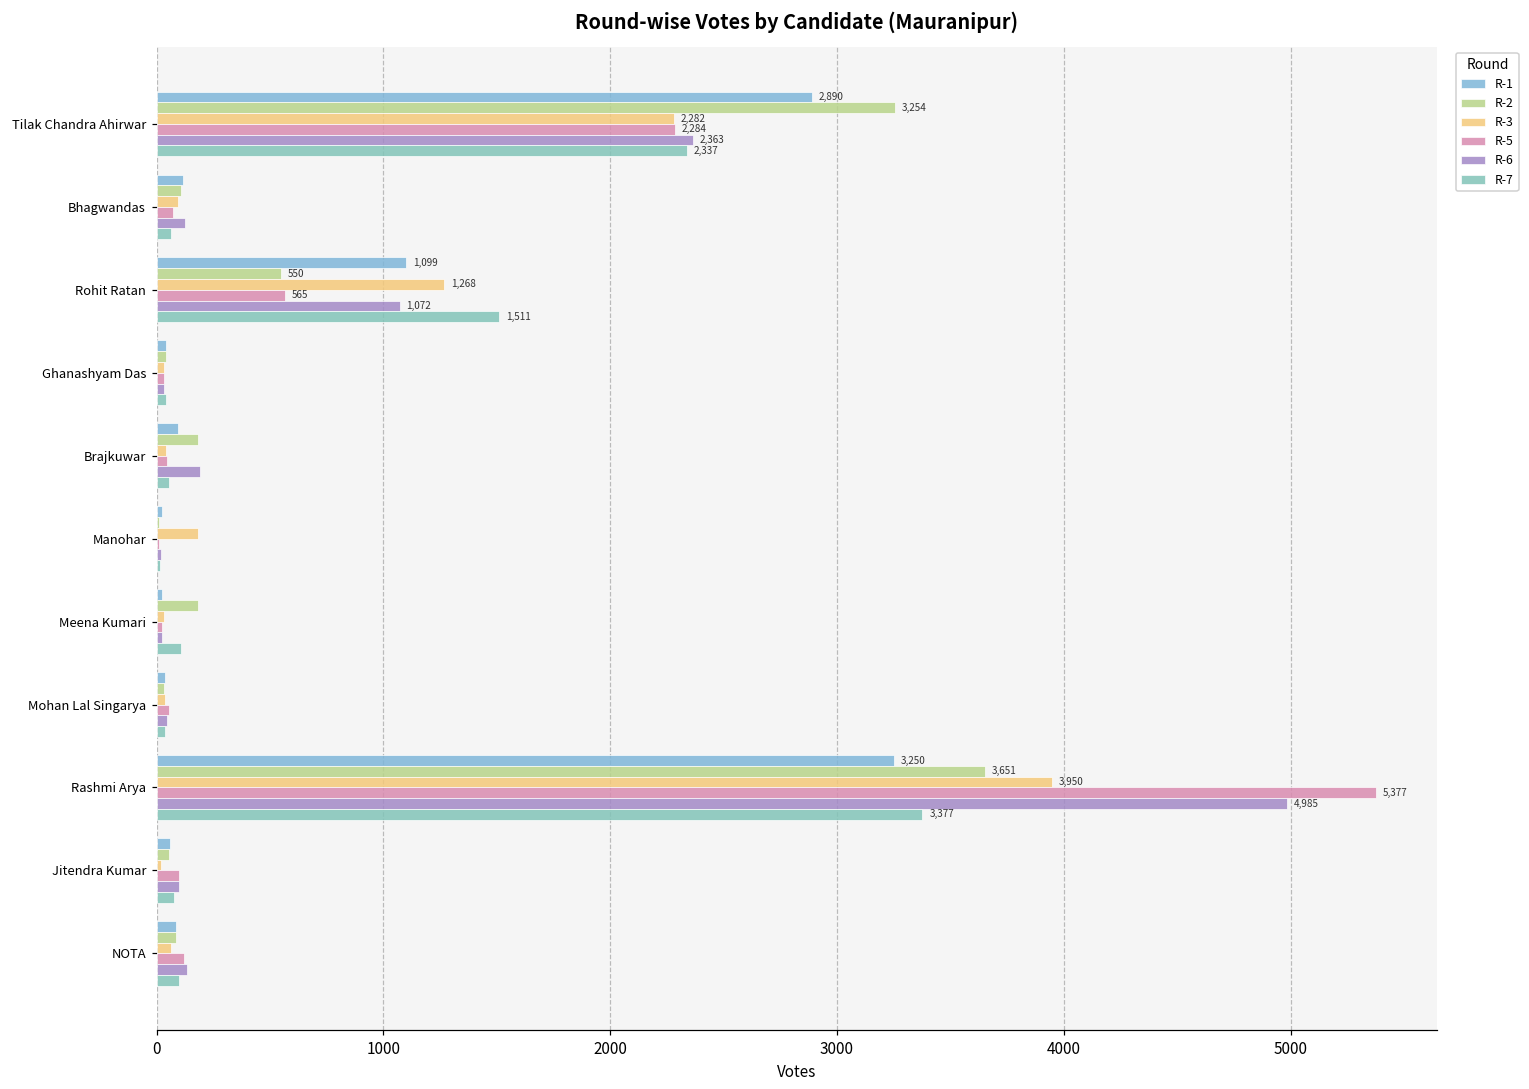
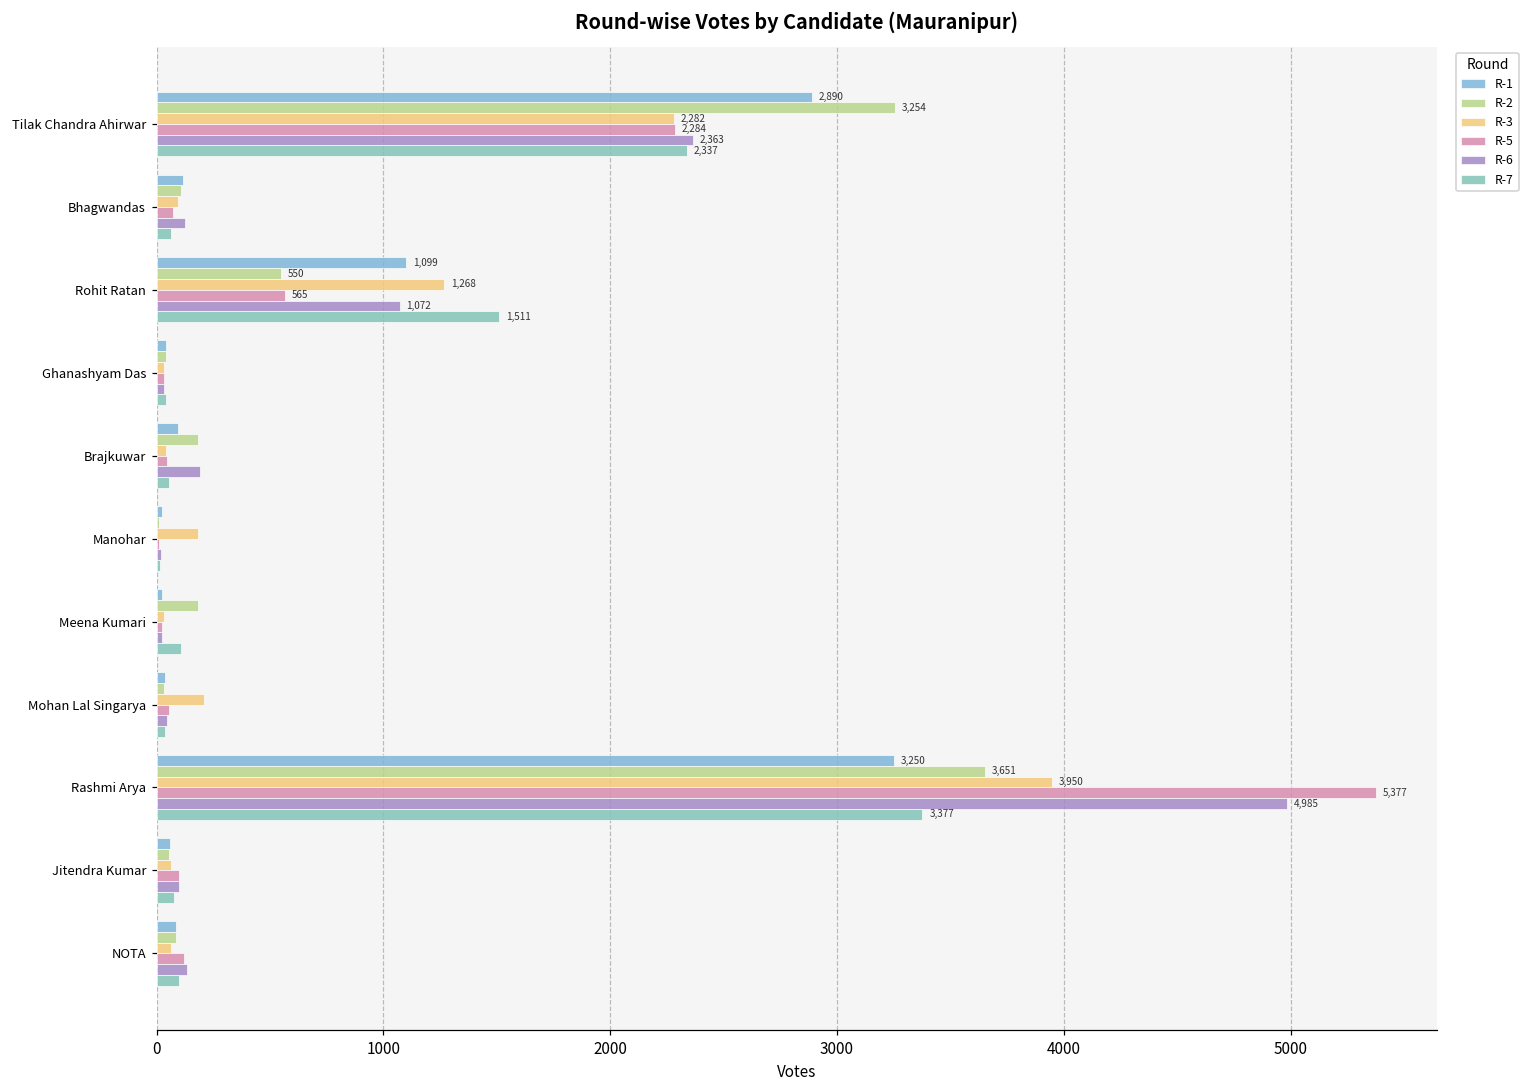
  {
    "R-2": {
      "Tilak Chandra Ahirwar": "3,254",
      "Rohit Ratan": "550",
      "Rashmi Arya": "3,651"
    },
    "R-3": {
      "Bhagwandas": "90",
      "Ghanashyam Das": "30",
      "Brajkuwar": "40",
      "Manohar": "180",
      "Meena Kumari": "30",
-     "Mohan Lal Singarya": "40",
-     "Jitendra Kumar": "20",
+     "Mohan Lal Singarya": "210",
+     "Jitendra Kumar": "60",
      "NOTA": "60"
    }
  }
